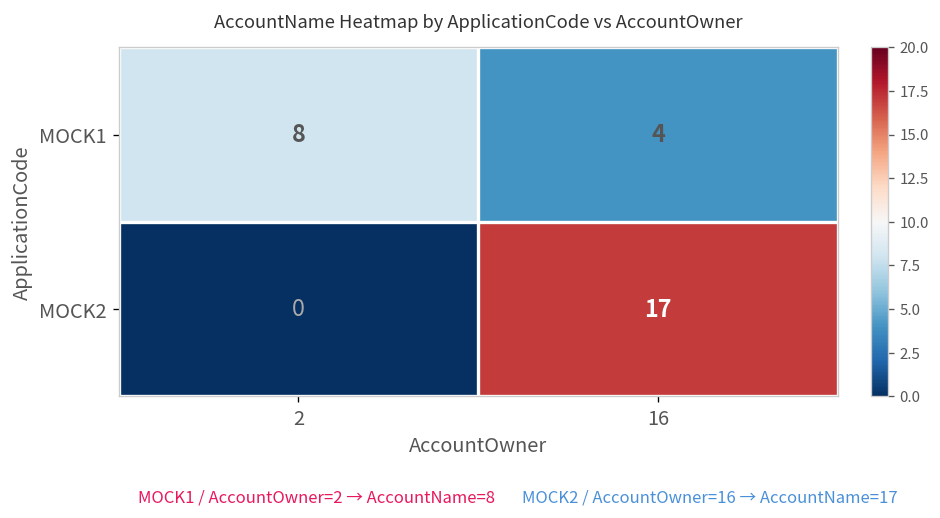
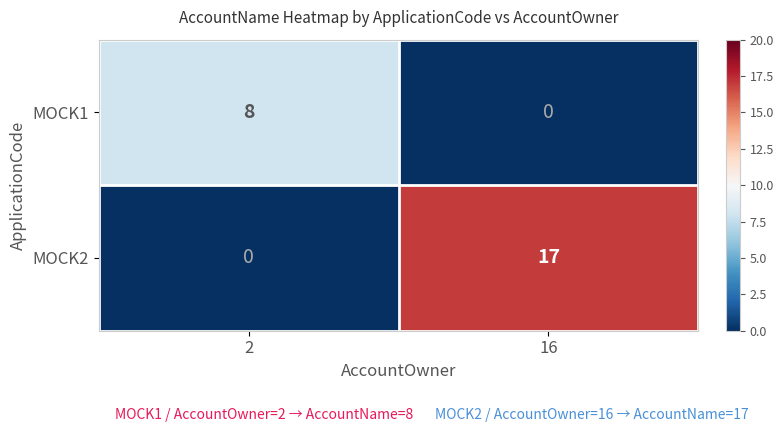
  {
    "MOCK1": {
      "2": 8,
-     "16": 4
+     "16": 0
    },
    "MOCK2": {
      "2": 0,
      "16": 17
    }
  }
